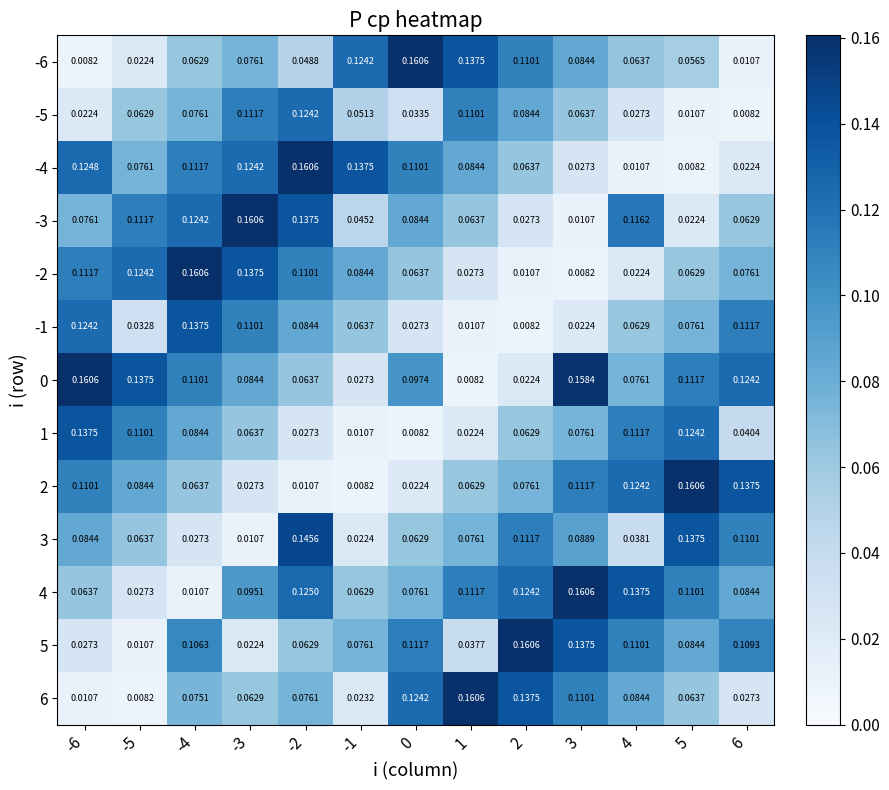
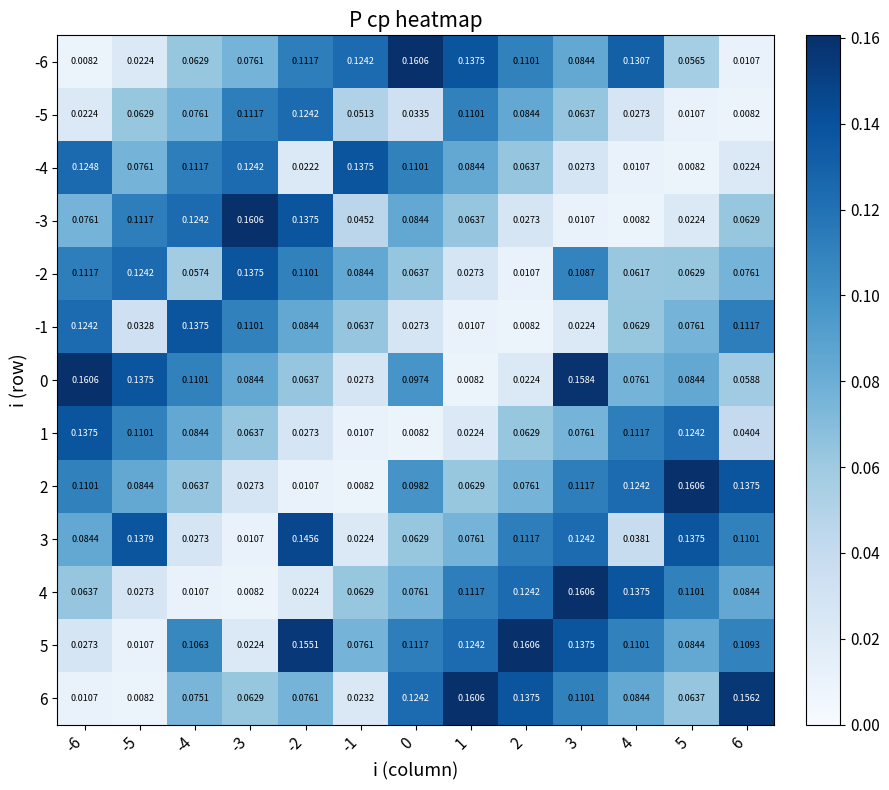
  {
    "-6": {
      "-6": 0.0082,
      "-5": 0.0224,
      "-4": 0.0629,
      "-3": 0.0761,
-     "-2": 0.0488,
+     "-2": 0.1117,
      "-1": 0.1242,
      "0": 0.1606,
      "1": 0.1375,
      "2": 0.1101,
      "3": 0.0844,
-     "4": 0.0637,
+     "4": 0.1307,
      "5": 0.0565,
      "6": 0.0107
    },
    "-5": {
      "-6": 0.0224,
      "-5": 0.0629,
      "-4": 0.0761,
      "-3": 0.1117,
      "-2": 0.1242,
      "-1": 0.0513,
      "0": 0.0335,
      "1": 0.1101,
      "2": 0.0844,
      "3": 0.0637,
      "4": 0.0273,
      "5": 0.0107,
      "6": 0.0082
    },
    "-4": {
      "-6": 0.1248,
      "-5": 0.0761,
      "-4": 0.1117,
      "-3": 0.1242,
-     "-2": 0.1606,
+     "-2": 0.0222,
      "-1": 0.1375,
      "0": 0.1101,
      "1": 0.0844,
      "2": 0.0637,
      "3": 0.0273,
      "4": 0.0107,
      "5": 0.0082,
      "6": 0.0224
    },
    "-3": {
      "-6": 0.0761,
      "-5": 0.1117,
      "-4": 0.1242,
      "-3": 0.1606,
      "-2": 0.1375,
      "-1": 0.0452,
      "0": 0.0844,
      "1": 0.0637,
      "2": 0.0273,
      "3": 0.0107,
-     "4": 0.1162,
+     "4": 0.0082,
      "5": 0.0224,
      "6": 0.0629
    },
    "-2": {
      "-6": 0.1117,
      "-5": 0.1242,
-     "-4": 0.1606,
+     "-4": 0.0574,
      "-3": 0.1375,
      "-2": 0.1101,
      "-1": 0.0844,
      "0": 0.0637,
      "1": 0.0273,
      "2": 0.0107,
-     "3": 0.0082,
-     "4": 0.0224,
+     "3": 0.1087,
+     "4": 0.0617,
      "5": 0.0629,
      "6": 0.0761
    },
    "-1": {
      "-6": 0.1242,
      "-5": 0.0328,
      "-4": 0.1375,
      "-3": 0.1101,
      "-2": 0.0844,
      "-1": 0.0637,
      "0": 0.0273,
      "1": 0.0107,
      "2": 0.0082,
      "3": 0.0224,
      "4": 0.0629,
      "5": 0.0761,
      "6": 0.1117
    },
    "0": {
      "-6": 0.1606,
      "-5": 0.1375,
      "-4": 0.1101,
      "-3": 0.0844,
      "-2": 0.0637,
      "-1": 0.0273,
      "0": 0.0974,
      "1": 0.0082,
      "2": 0.0224,
      "3": 0.1584,
      "4": 0.0761,
-     "5": 0.1117,
-     "6": 0.1242
+     "5": 0.0844,
+     "6": 0.0588
    },
    "1": {
      "-6": 0.1375,
      "-5": 0.1101,
      "-4": 0.0844,
      "-3": 0.0637,
      "-2": 0.0273,
      "-1": 0.0107,
      "0": 0.0082,
      "1": 0.0224,
      "2": 0.0629,
      "3": 0.0761,
      "4": 0.1117,
      "5": 0.1242,
      "6": 0.0404
    },
    "2": {
      "-6": 0.1101,
      "-5": 0.0844,
      "-4": 0.0637,
      "-3": 0.0273,
      "-2": 0.0107,
      "-1": 0.0082,
-     "0": 0.0224,
+     "0": 0.0982,
      "1": 0.0629,
      "2": 0.0761,
      "3": 0.1117,
      "4": 0.1242,
      "5": 0.1606,
      "6": 0.1375
    },
    "3": {
      "-6": 0.0844,
-     "-5": 0.0637,
+     "-5": 0.1379,
      "-4": 0.0273,
      "-3": 0.0107,
      "-2": 0.1456,
      "-1": 0.0224,
      "0": 0.0629,
      "1": 0.0761,
      "2": 0.1117,
-     "3": 0.0889,
+     "3": 0.1242,
      "4": 0.0381,
      "5": 0.1375,
      "6": 0.1101
    },
    "4": {
      "-6": 0.0637,
      "-5": 0.0273,
      "-4": 0.0107,
-     "-3": 0.0951,
-     "-2": 0.1250,
+     "-3": 0.0082,
+     "-2": 0.0224,
      "-1": 0.0629,
      "0": 0.0761,
      "1": 0.1117,
      "2": 0.1242,
      "3": 0.1606,
      "4": 0.1375,
      "5": 0.1101,
      "6": 0.0844
    },
    "5": {
      "-6": 0.0273,
      "-5": 0.0107,
      "-4": 0.1063,
      "-3": 0.0224,
-     "-2": 0.0629,
+     "-2": 0.1551,
      "-1": 0.0761,
      "0": 0.1117,
-     "1": 0.0377,
+     "1": 0.1242,
      "2": 0.1606,
      "3": 0.1375,
      "4": 0.1101,
      "5": 0.0844,
      "6": 0.1093
    },
    "6": {
      "-6": 0.0107,
      "-5": 0.0082,
      "-4": 0.0751,
      "-3": 0.0629,
      "-2": 0.0761,
      "-1": 0.0232,
      "0": 0.1242,
      "1": 0.1606,
      "2": 0.1375,
      "3": 0.1101,
      "4": 0.0844,
      "5": 0.0637,
-     "6": 0.0273
+     "6": 0.1562
    }
  }
